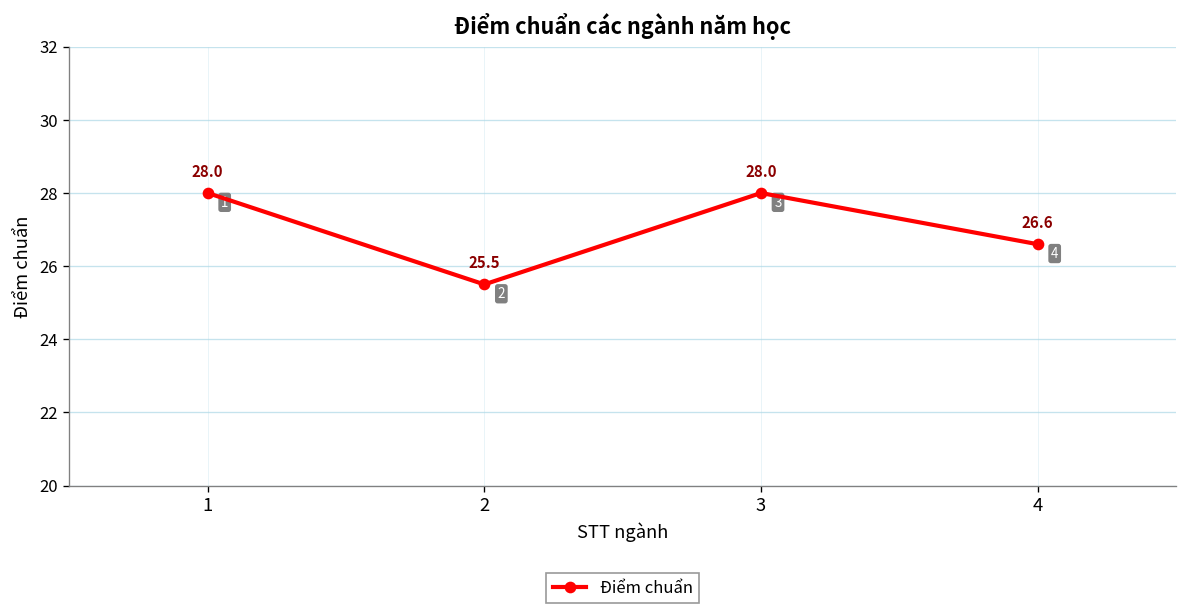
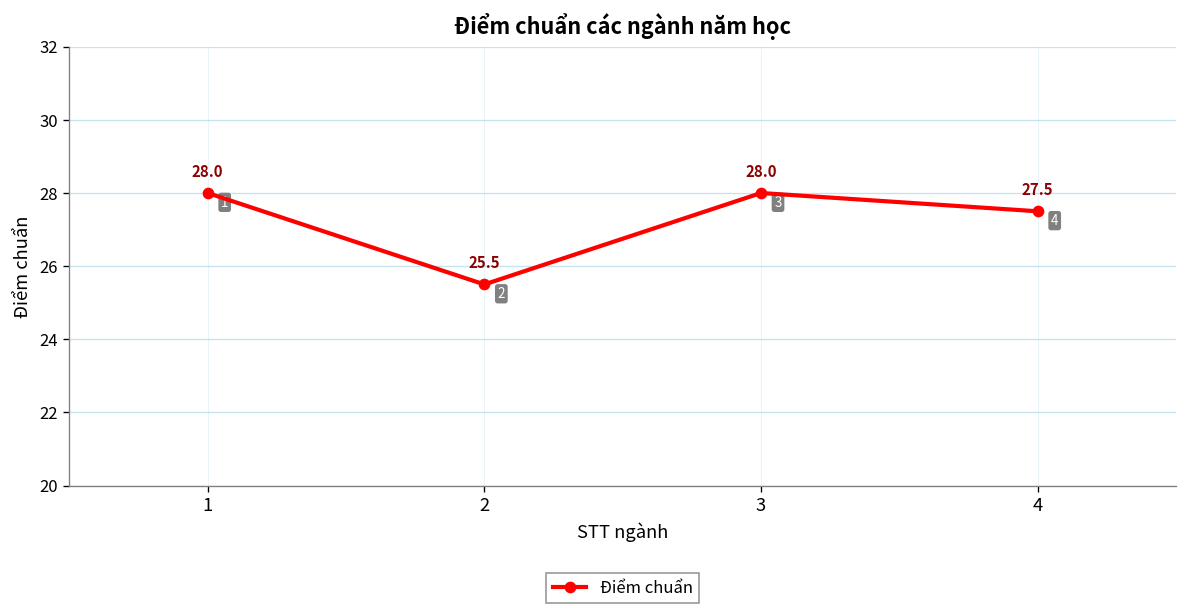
  {
    "1": 28.0,
    "2": 25.5,
    "3": 28.0,
-   "4": 26.6
+   "4": 27.5
  }
